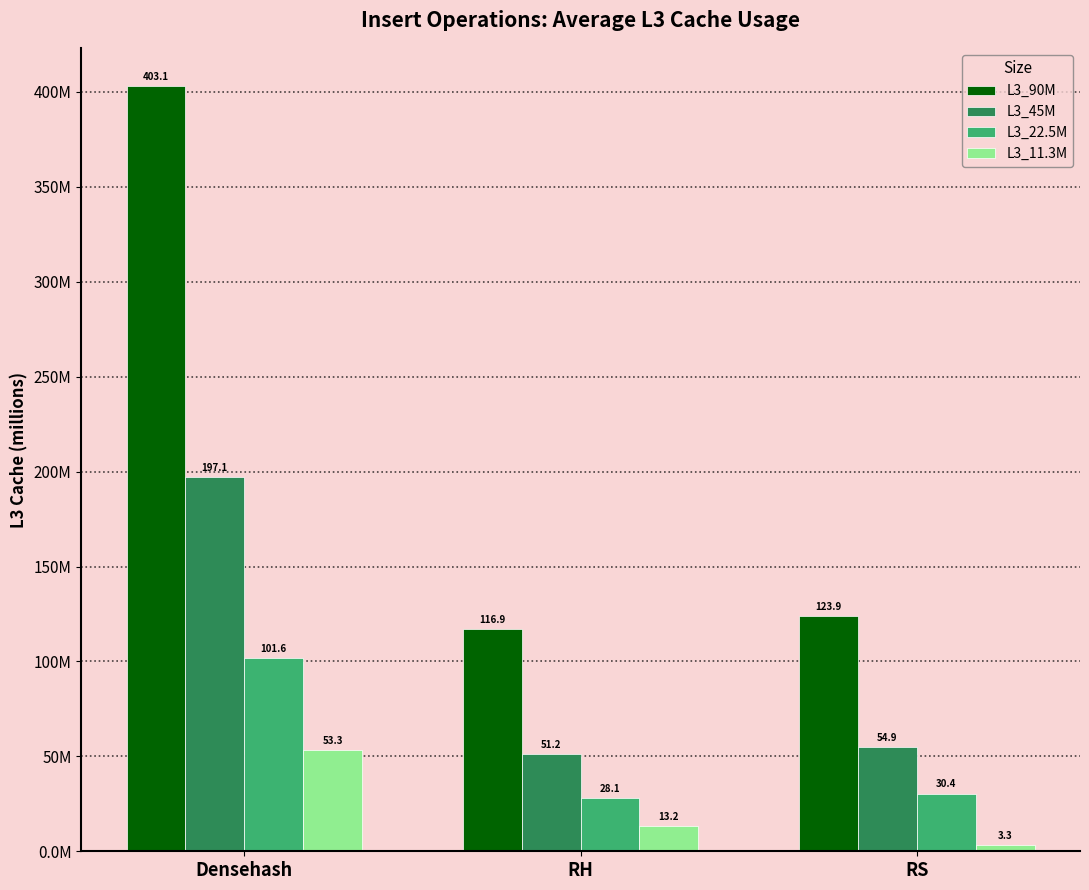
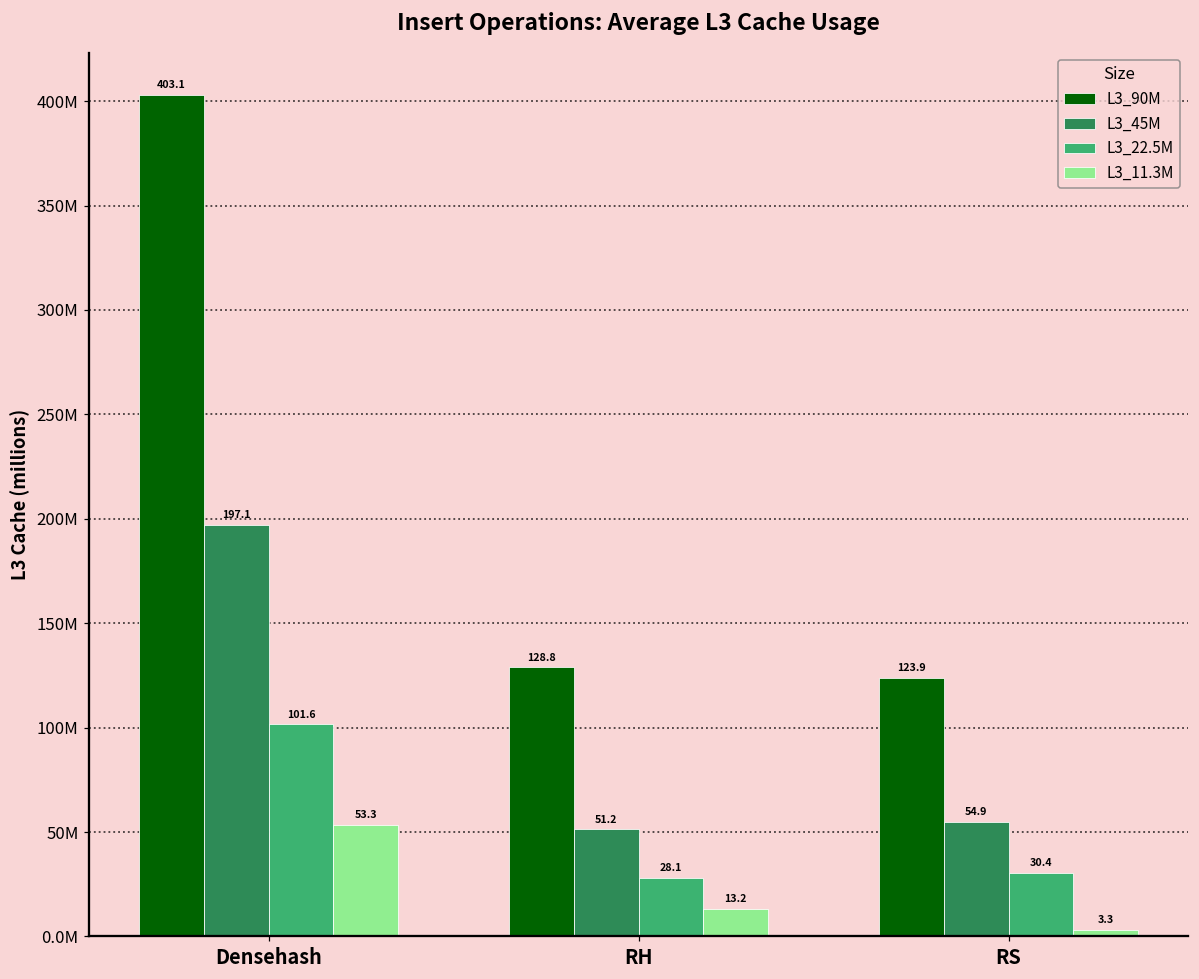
  {
    "L3_90M": {
      "Densehash": 403.1,
-     "RH": 116.9,
+     "RH": 128.8,
      "RS": 123.9
    },
    "L3_11.3M": {
      "Densehash": 53.3,
      "RH": 13.2,
      "RS": 3.3
    }
  }
